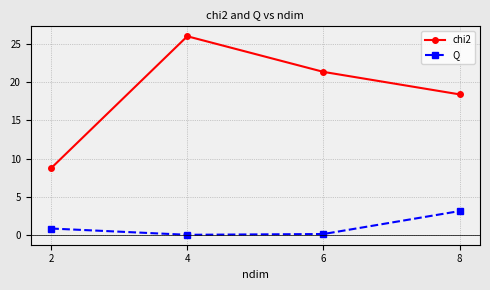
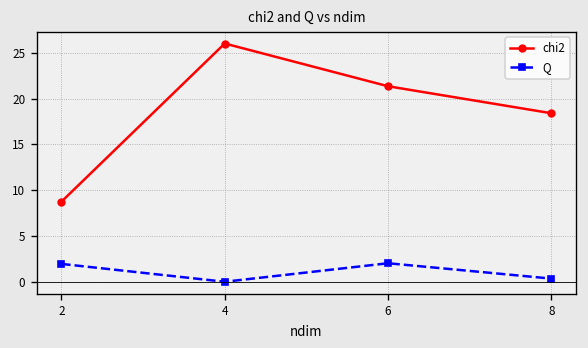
  {
    "chi2": {
      "2": 9,
      "4": 26,
      "6": 21,
      "8": 18
    },
    "Q": {
-     "2": 1,
+     "2": 2,
      "4": 0,
-     "6": 0,
-     "8": 3
+     "6": 2,
+     "8": 0
    }
  }
